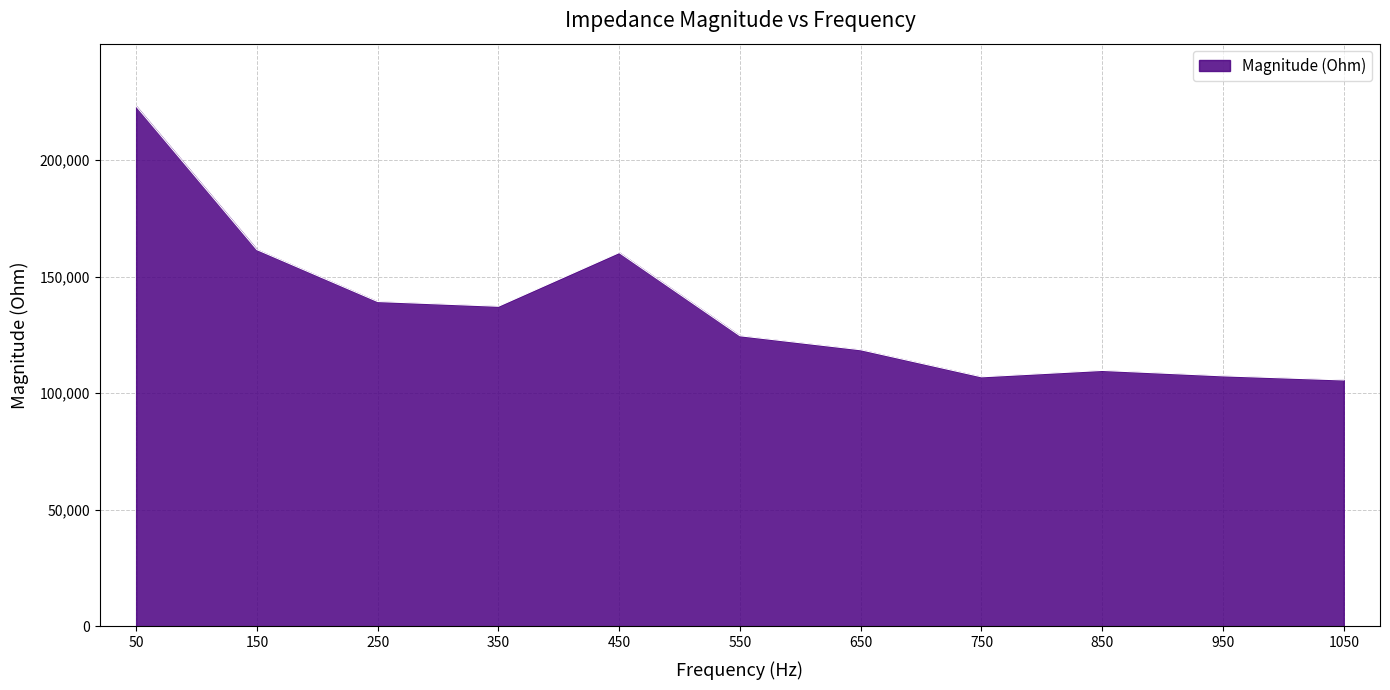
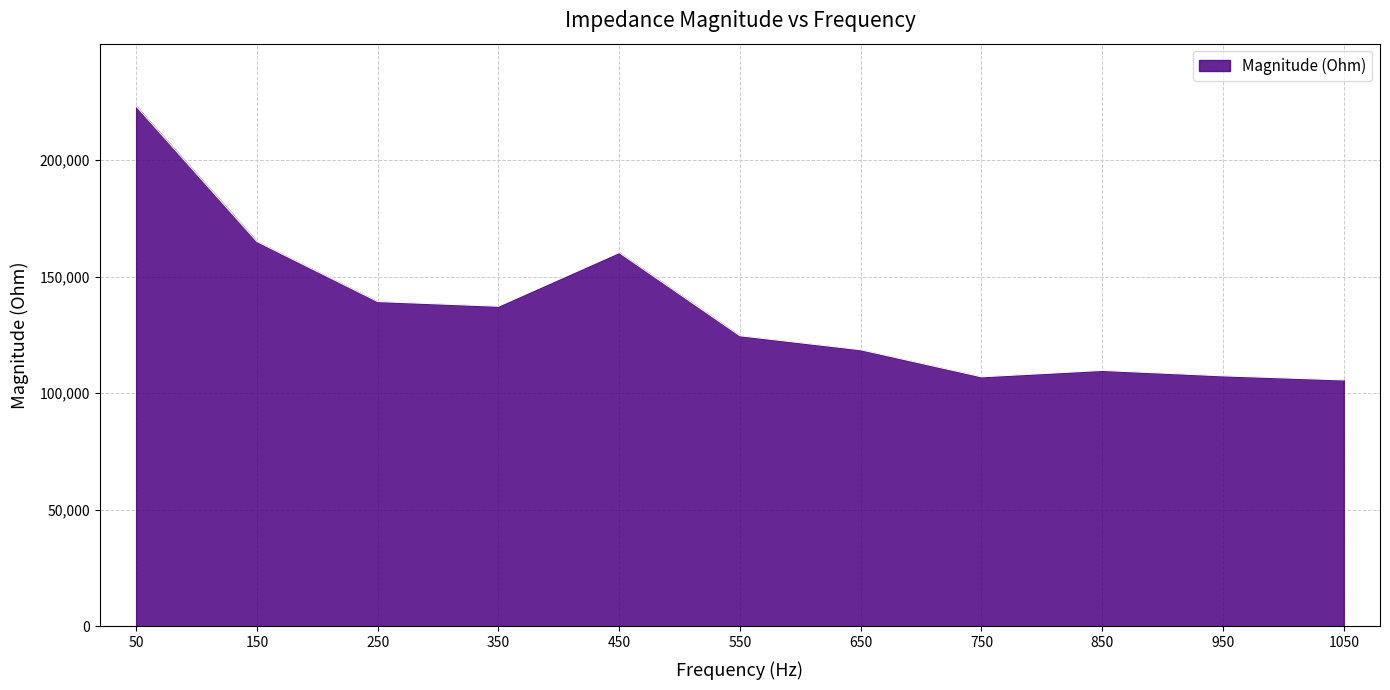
  {
    "50": "223,000",
-   "150": "162,000",
+   "150": "165,000",
    "250": "139,000",
    "350": "137,000",
    "450": "160,000",
    "550": "125,000",
    "650": "119,000",
    "750": "107,000",
    "850": "110,000",
    "950": "107,000",
    "1050": "106,000"
  }
